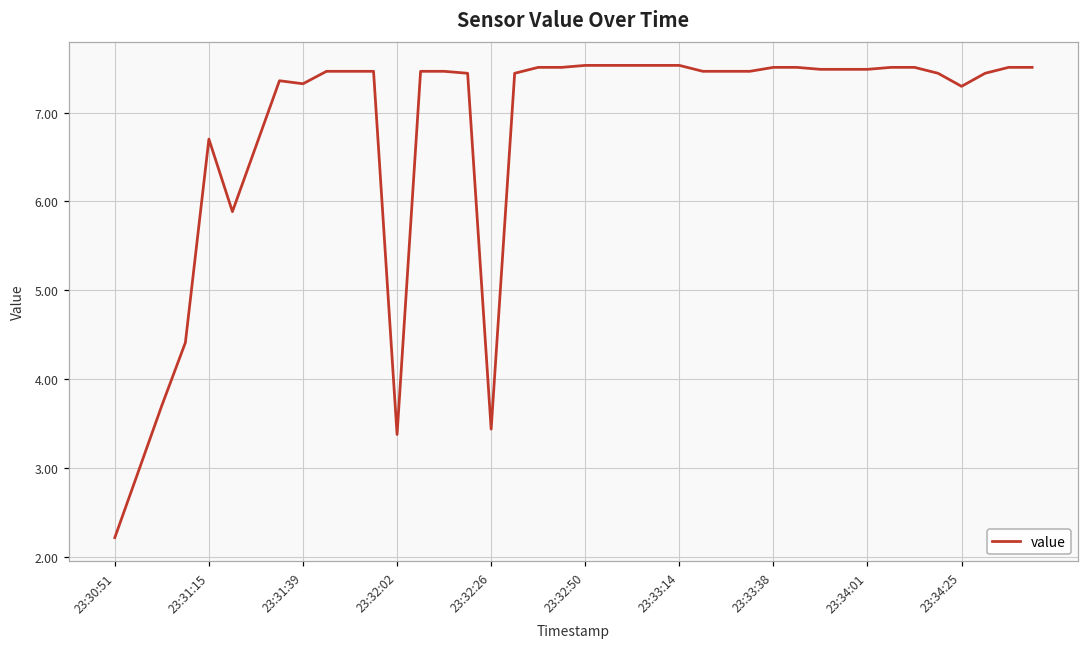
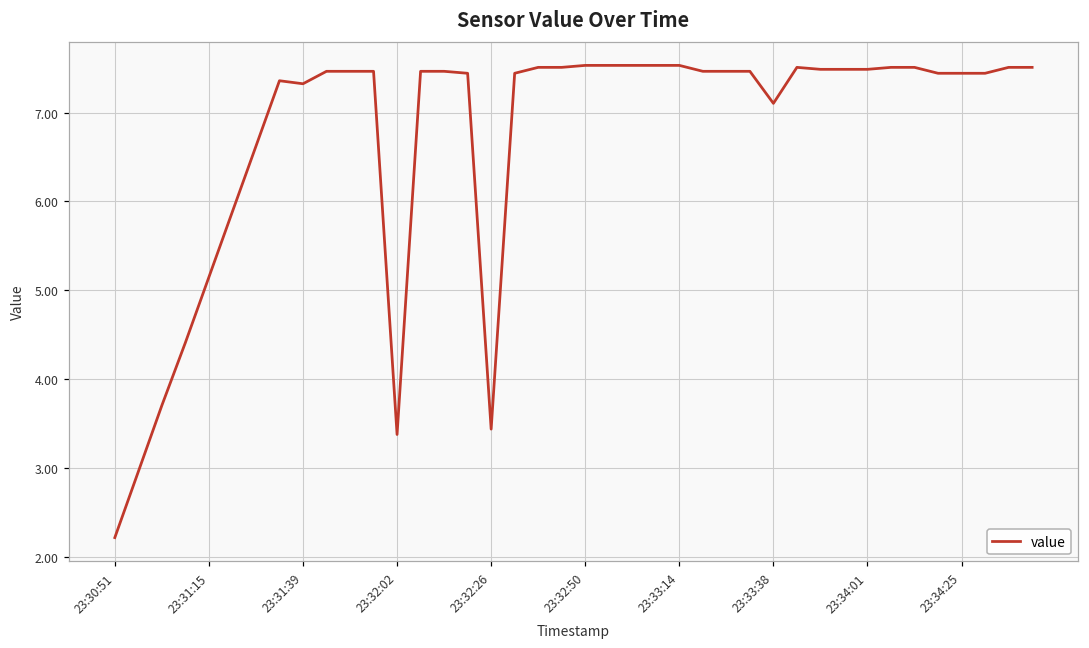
  {
    "23:30:51": 2.2,
-   "23:31:15": 6.7,
+   "23:31:15": 5.1,
    "23:31:39": 7.3,
    "23:32:02": 3.4,
    "23:32:26": 3.4,
    "23:32:50": 7.5,
    "23:33:14": 7.5,
-   "23:33:38": 7.5,
+   "23:33:38": 7.1,
    "23:34:01": 7.5,
-   "23:34:25": 7.3
+   "23:34:25": 7.4
  }
